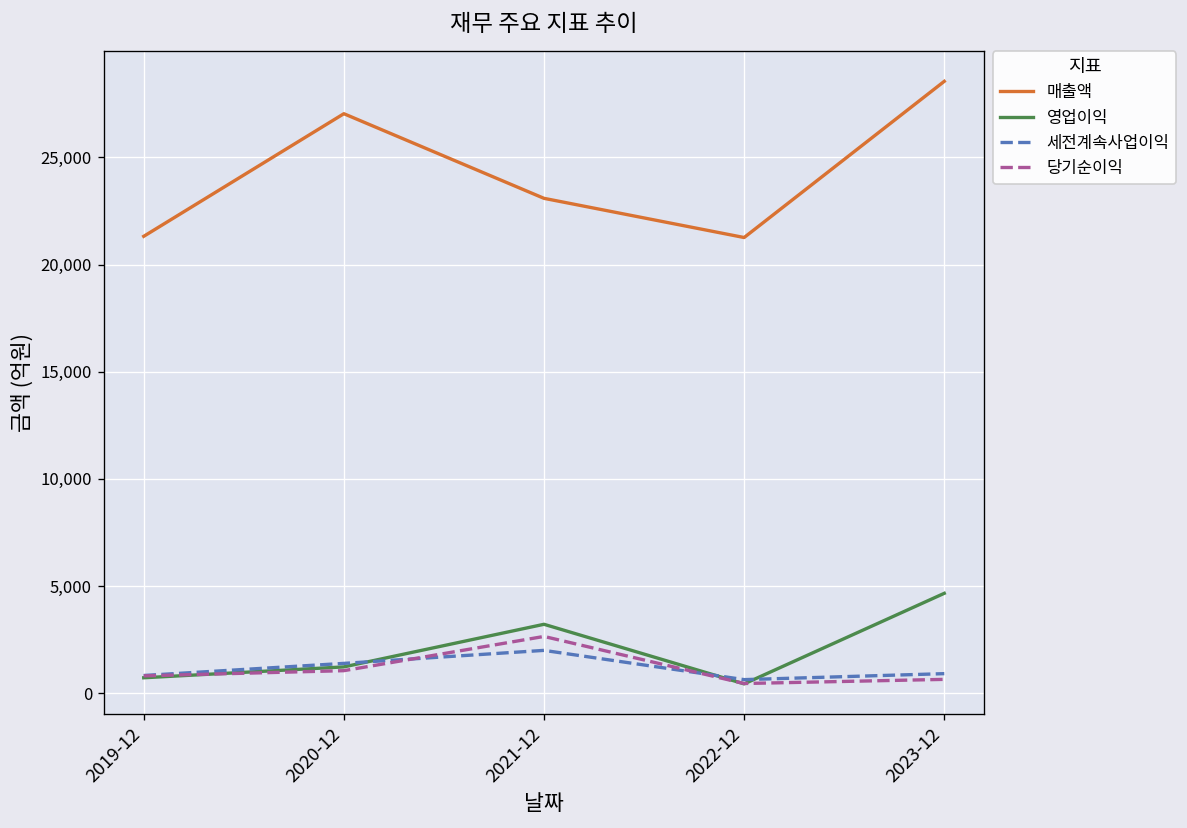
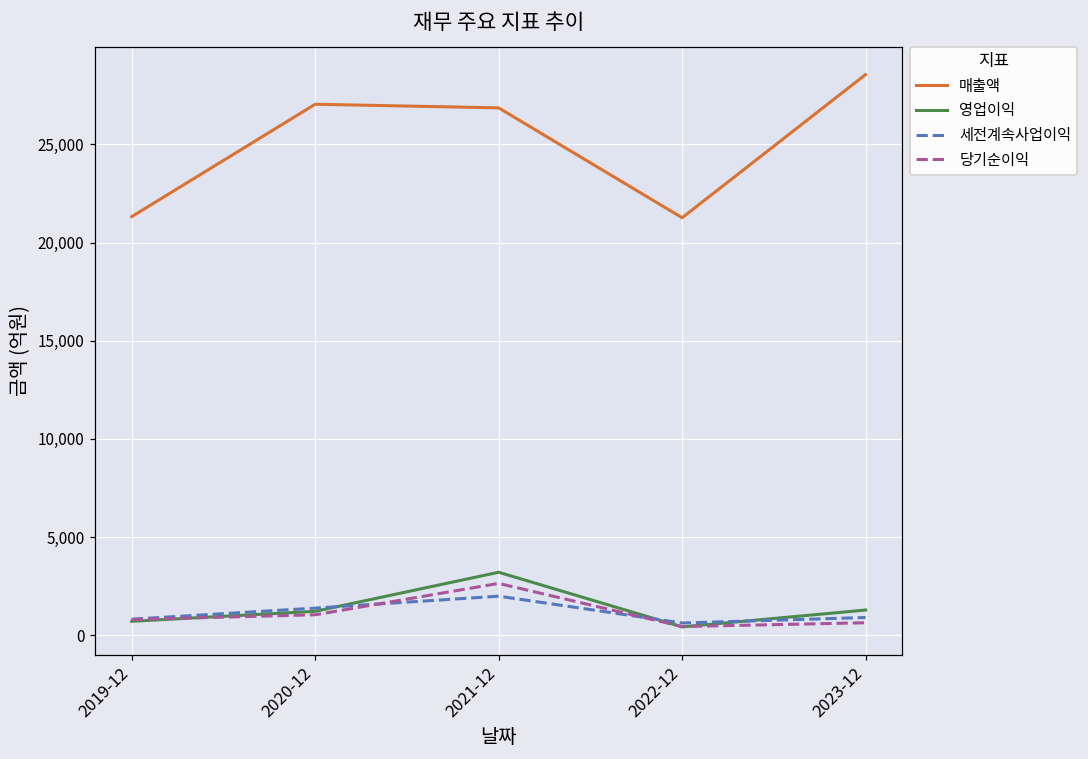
  {
    "매출액": {
      "2019-12": "21,300",
      "2020-12": "27,000",
-     "2021-12": "23,100",
+     "2021-12": "26,900",
      "2022-12": "21,300",
      "2023-12": "28,600"
    },
    "영업이익": {
      "2020-12": "1,200",
      "2021-12": "3,200",
-     "2023-12": "4,700"
+     "2023-12": "1,300"
    },
    "세전계속사업이익": {
      "2020-12": "1,400",
      "2021-12": "2,000",
      "2022-12": "600",
      "2023-12": "900"
    },
    "당기순이익": {
      "2020-12": "1,100",
      "2021-12": "2,600",
      "2023-12": "600"
    }
  }
